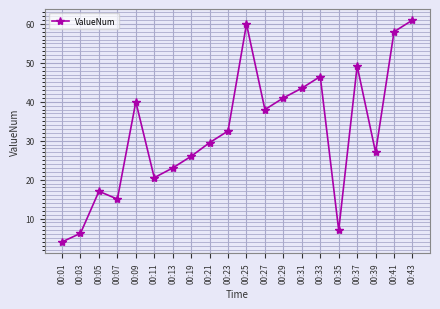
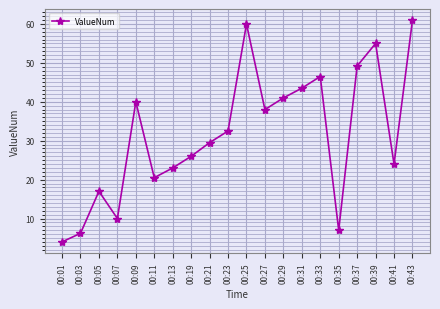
  {
    "00:01": 4,
    "00:03": 6,
    "00:05": 17,
-   "00:07": 15,
+   "00:07": 10,
    "00:09": 40,
    "00:11": 21,
    "00:13": 23,
    "00:19": 26,
    "00:21": 30,
    "00:23": 33,
    "00:25": 60,
    "00:27": 38,
    "00:29": 41,
    "00:31": 44,
    "00:33": 47,
    "00:35": 7,
    "00:37": 49,
-   "00:39": 27,
-   "00:41": 58,
+   "00:39": 55,
+   "00:41": 24,
    "00:43": 61
  }
